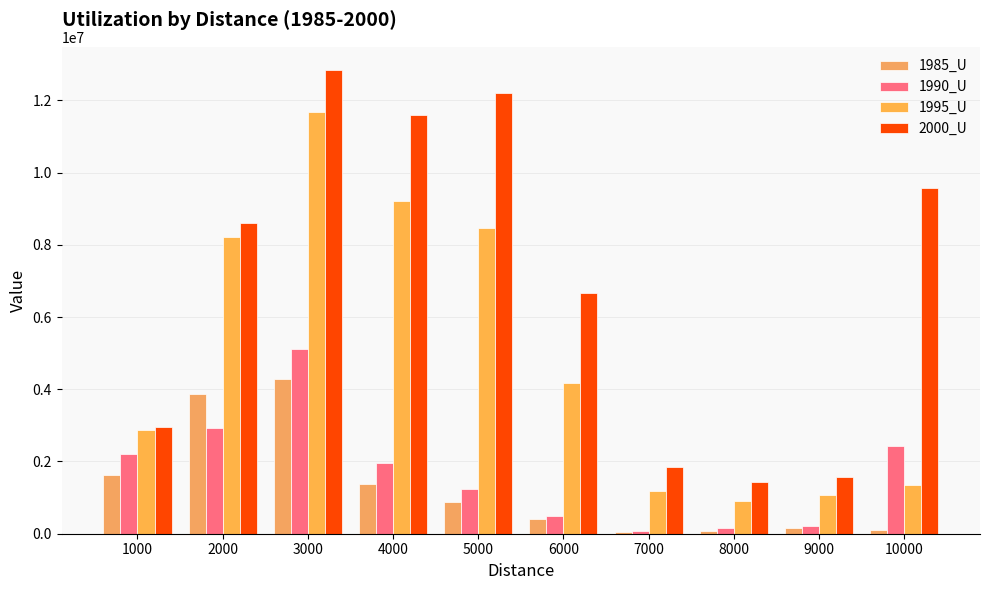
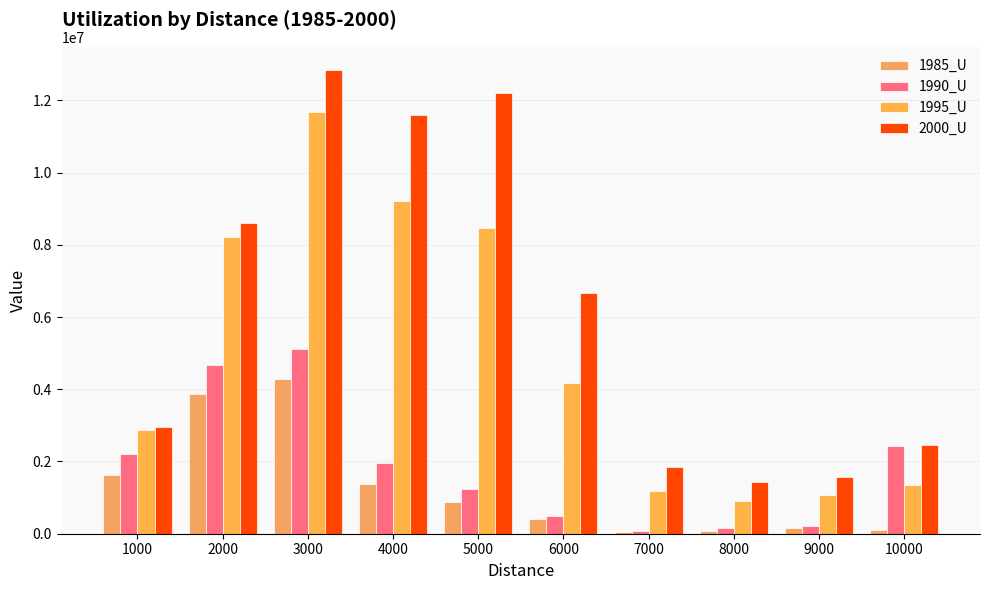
  {
    "1990_U": {
      "1000": 2200000,
-     "2000": 2900000,
+     "2000": 4700000,
      "3000": 5100000,
      "4000": 2000000,
      "5000": 1200000,
      "6000": 500000,
      "8000": 200000,
      "9000": 200000,
      "10000": 2400000
    },
    "2000_U": {
      "1000": 3000000,
      "2000": 8600000,
      "3000": 12800000,
      "4000": 11600000,
      "5000": 12200000,
      "6000": 6700000,
      "7000": 1900000,
      "8000": 1400000,
      "9000": 1600000,
-     "10000": 9600000
+     "10000": 2400000
    }
  }
